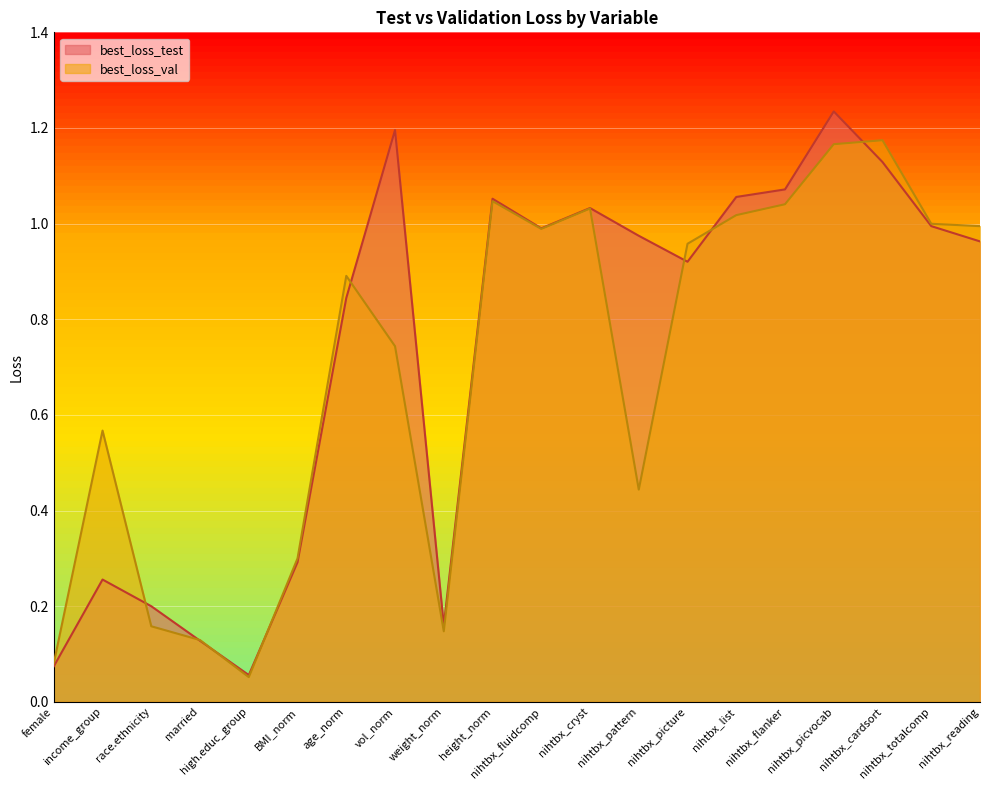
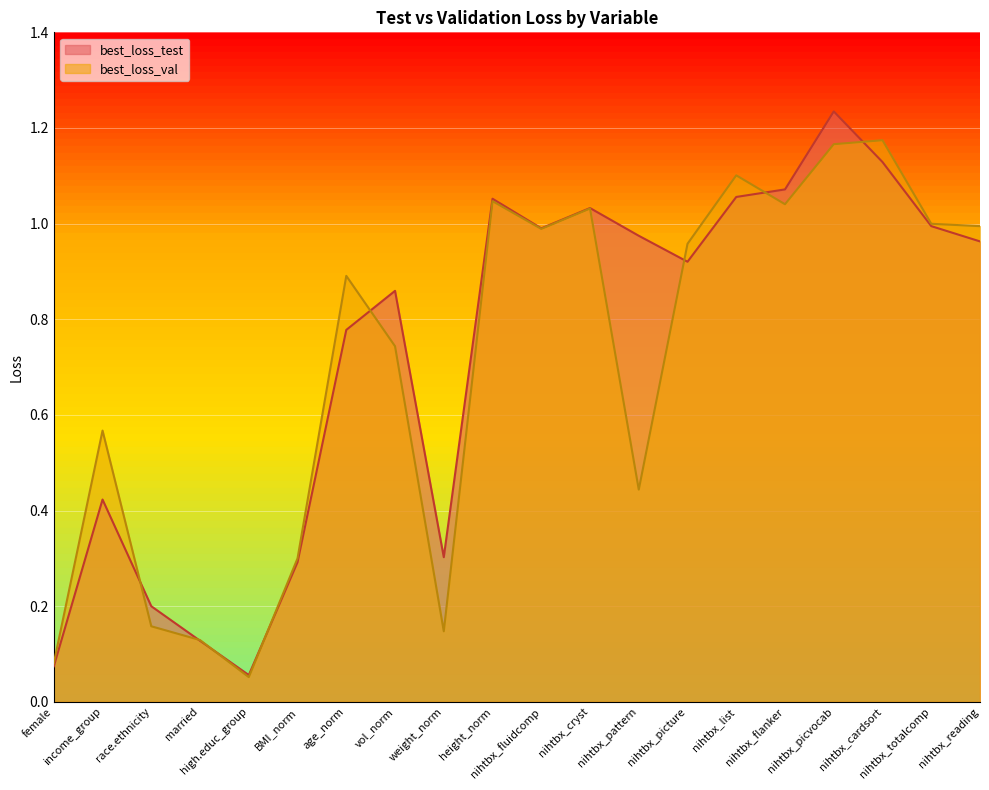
  {
    "best_loss_test": {
      "female": 0.07,
-     "income_group": 0.26,
+     "income_group": 0.42,
      "race.ethnicity": 0.20,
      "BMI_norm": 0.29,
-     "age_norm": 0.84,
-     "vol_norm": 1.20,
-     "weight_norm": 0.16,
+     "age_norm": 0.78,
+     "vol_norm": 0.86,
+     "weight_norm": 0.30,
      "nihtbx_pattern": 0.97,
      "nihtbx_picture": 0.92,
      "nihtbx_list": 1.06,
      "nihtbx_flanker": 1.07,
      "nihtbx_picvocab": 1.23,
      "nihtbx_cardsort": 1.13,
      "nihtbx_reading": 0.96
    },
    "best_loss_val": {
      "female": 0.08,
      "income_group": 0.57,
      "race.ethnicity": 0.16,
      "BMI_norm": 0.30,
      "age_norm": 0.89,
      "vol_norm": 0.74,
      "weight_norm": 0.15,
      "nihtbx_pattern": 0.44,
      "nihtbx_picture": 0.96,
-     "nihtbx_list": 1.02,
+     "nihtbx_list": 1.10,
      "nihtbx_flanker": 1.04,
      "nihtbx_picvocab": 1.17,
      "nihtbx_cardsort": 1.17,
      "nihtbx_reading": 0.99
    }
  }
